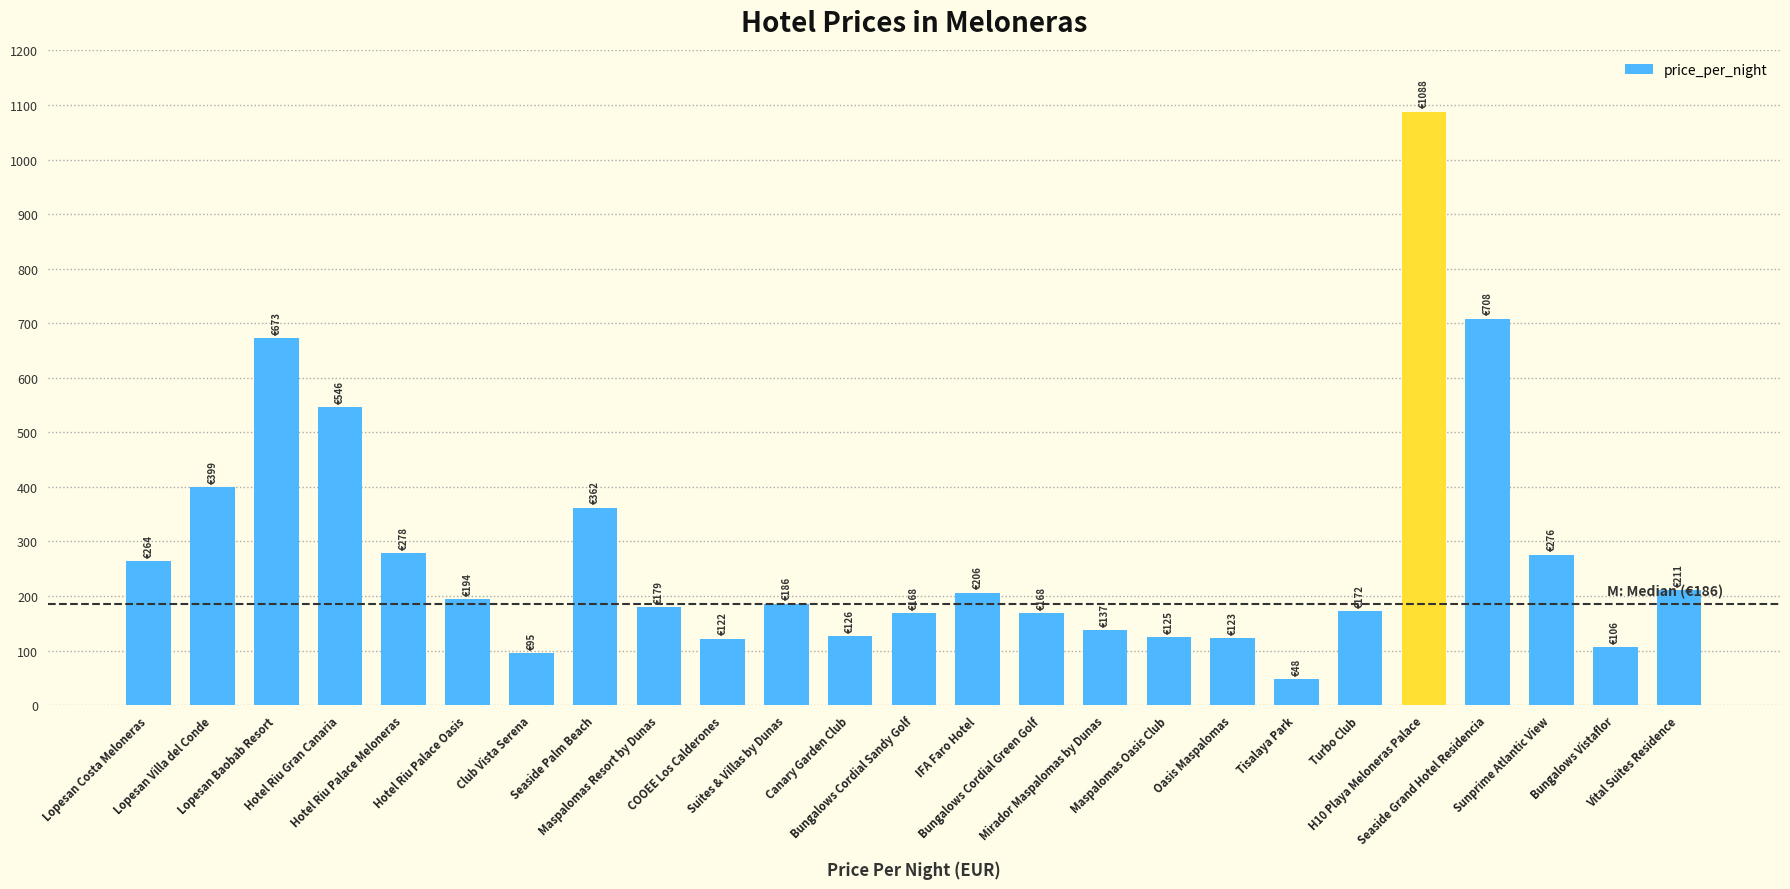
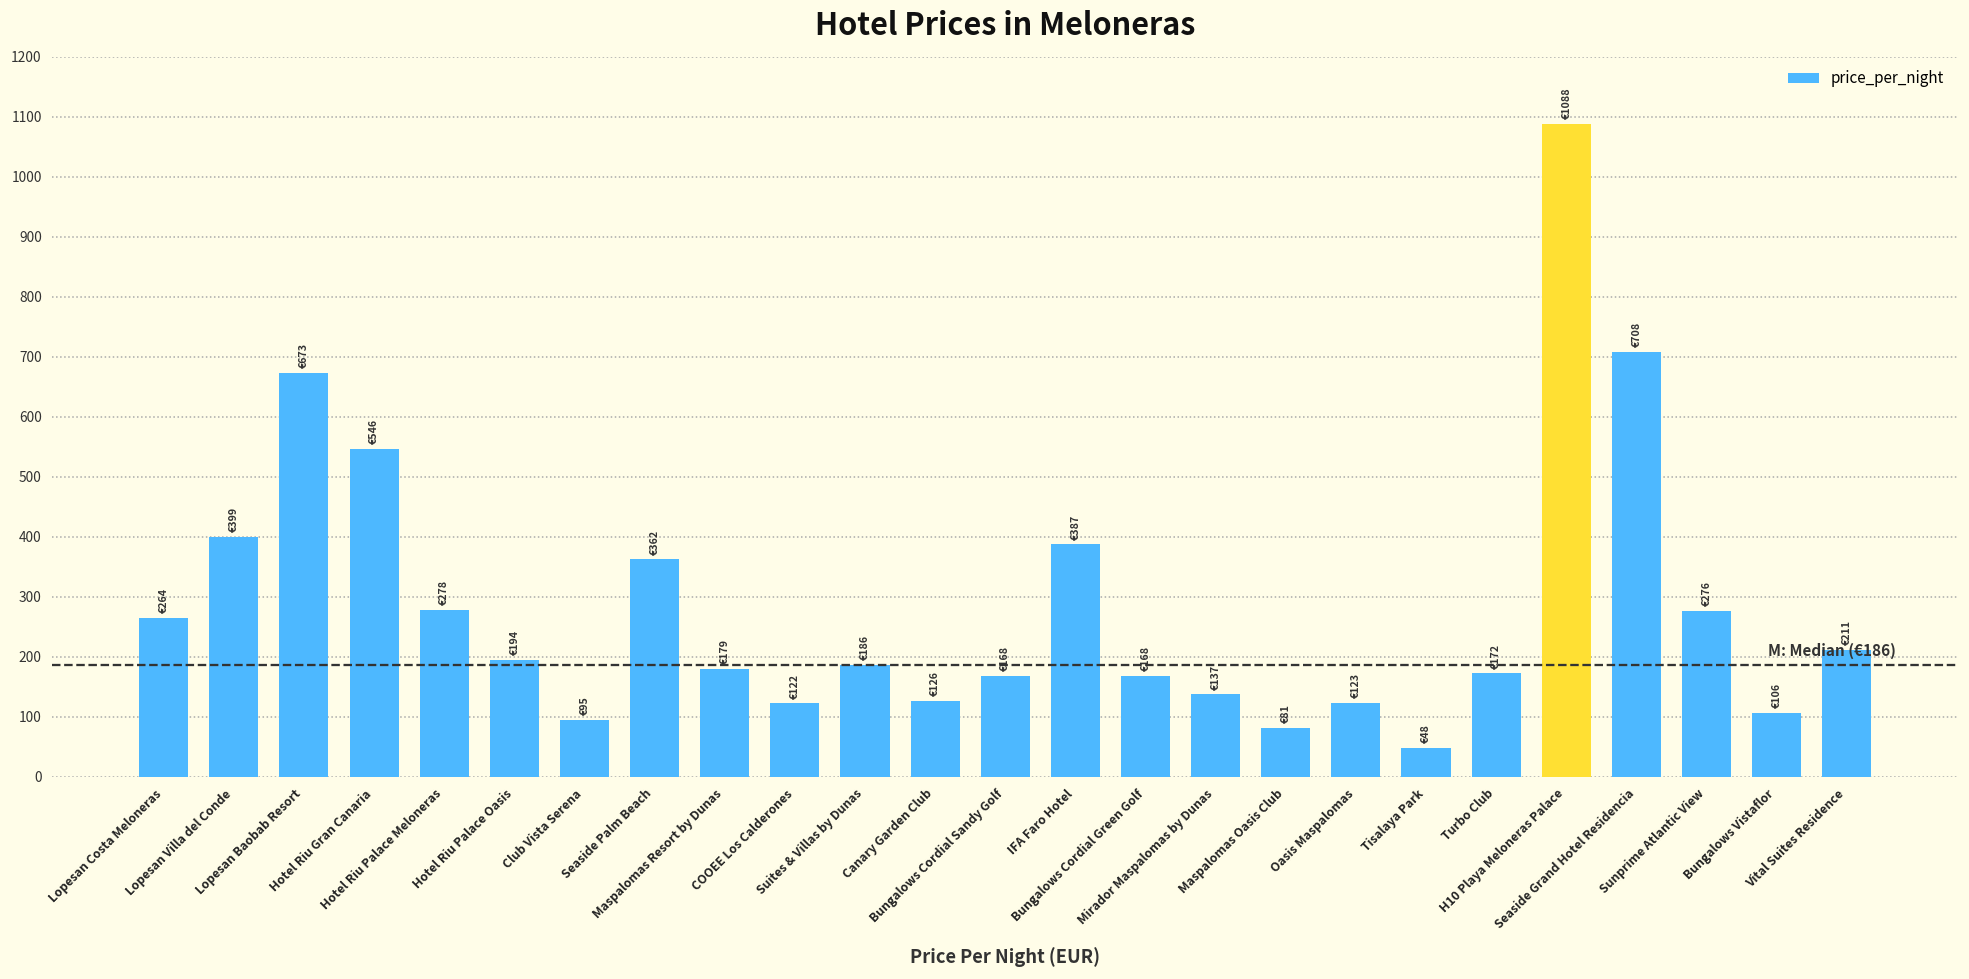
  {
    "Lopesan Costa Meloneras": "€264",
    "Lopesan Villa del Conde": "€399",
    "Lopesan Baobab Resort": "€673",
    "Hotel Riu Gran Canaria": "€546",
    "Hotel Riu Palace Meloneras": "€278",
    "Hotel Riu Palace Oasis": "€194",
    "Club Vista Serena": "€95",
    "Seaside Palm Beach": "€362",
    "Maspalomas Resort by Dunas": "€179",
    "COOEE Los Calderones": "€122",
    "Suites & Villas by Dunas": "€186",
    "Canary Garden Club": "€126",
    "Bungalows Cordial Sandy Golf": "€168",
-   "IFA Faro Hotel": "€206",
+   "IFA Faro Hotel": "€387",
    "Bungalows Cordial Green Golf": "€168",
    "Mirador Maspalomas by Dunas": "€137",
-   "Maspalomas Oasis Club": "€125",
+   "Maspalomas Oasis Club": "€81",
    "Oasis Maspalomas": "€123",
    "Tisalaya Park": "€48",
    "Turbo Club": "€172",
    "H10 Playa Meloneras Palace": "€1088",
    "Seaside Grand Hotel Residencia": "€708",
    "Sunprime Atlantic View": "€276",
    "Bungalows Vistaflor": "€106",
    "Vital Suites Residence": "€211"
  }
